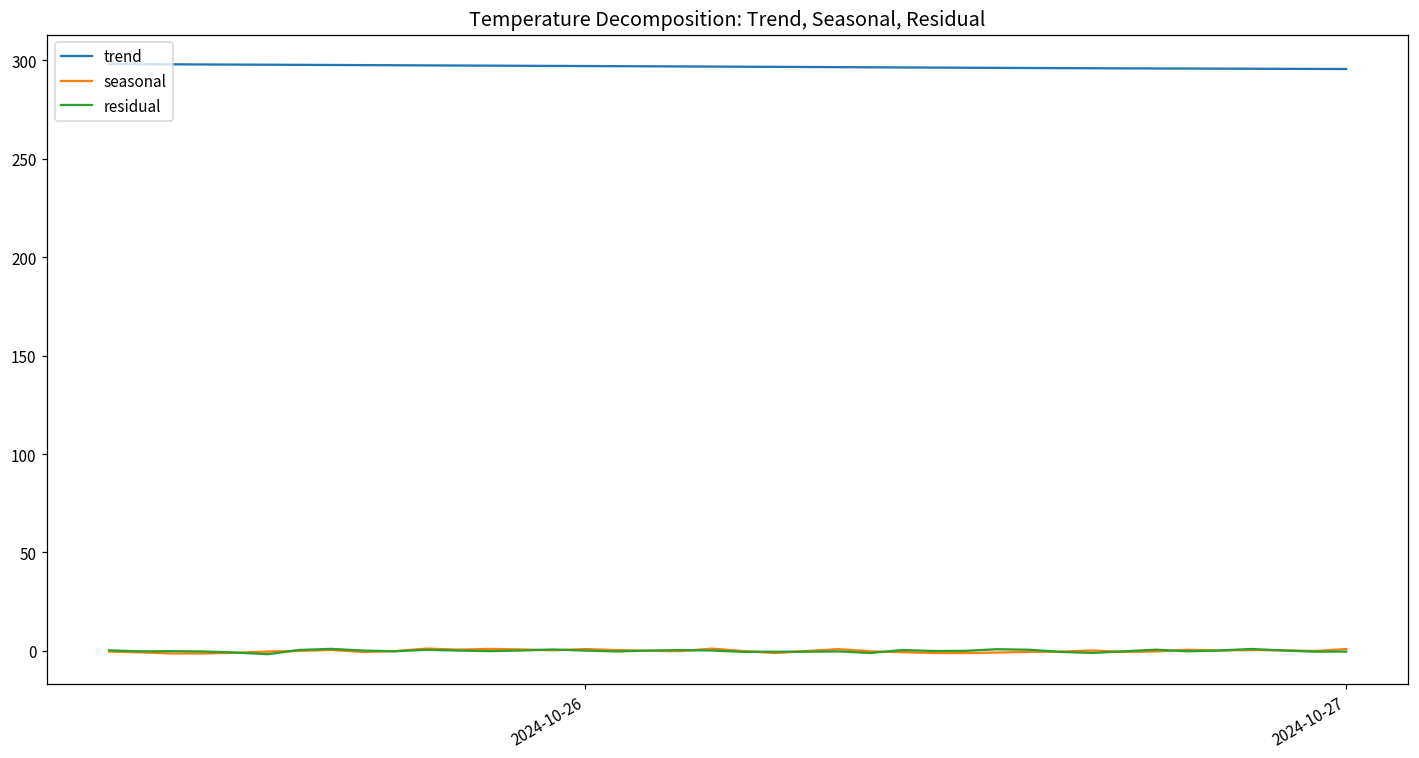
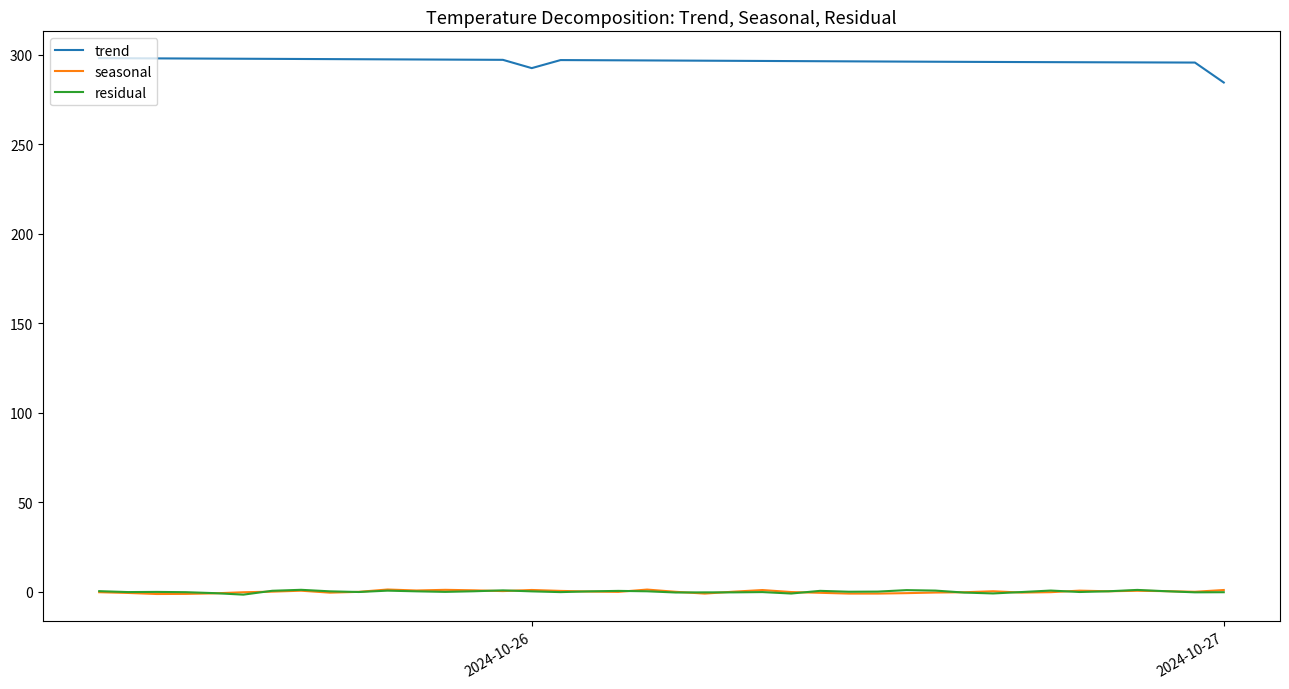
  {
    "trend": {
-     "2024-10-26": 297,
-     "2024-10-27": 296
+     "2024-10-26": 293,
+     "2024-10-27": 284
    }
  }
